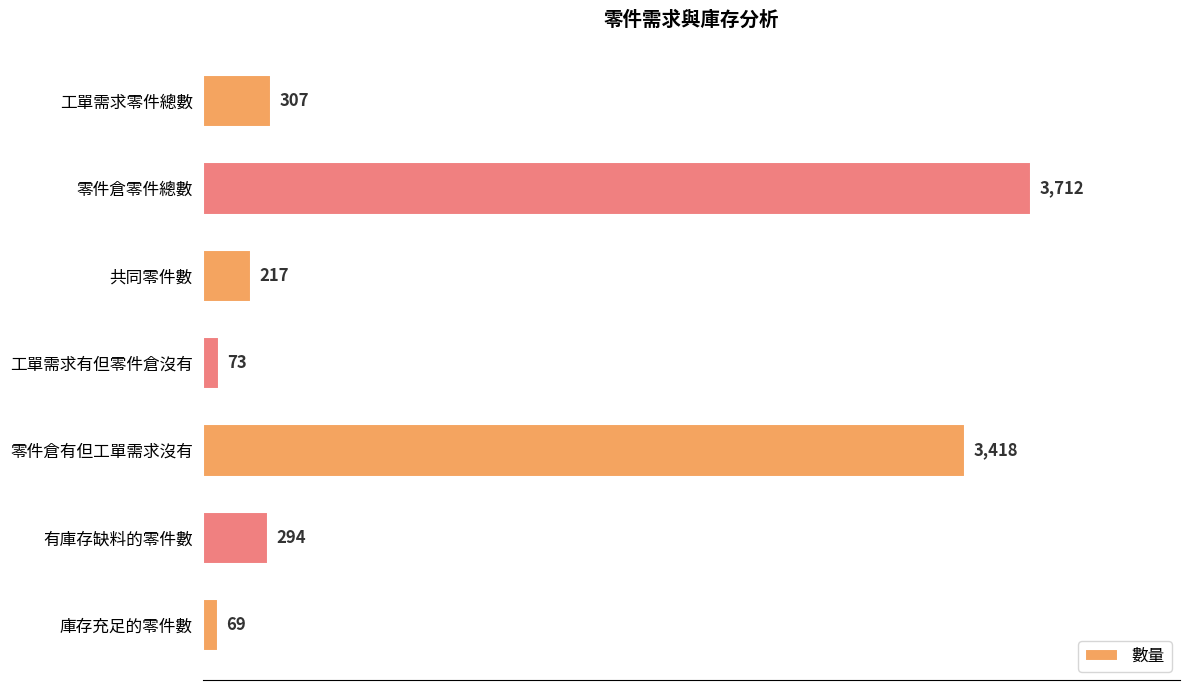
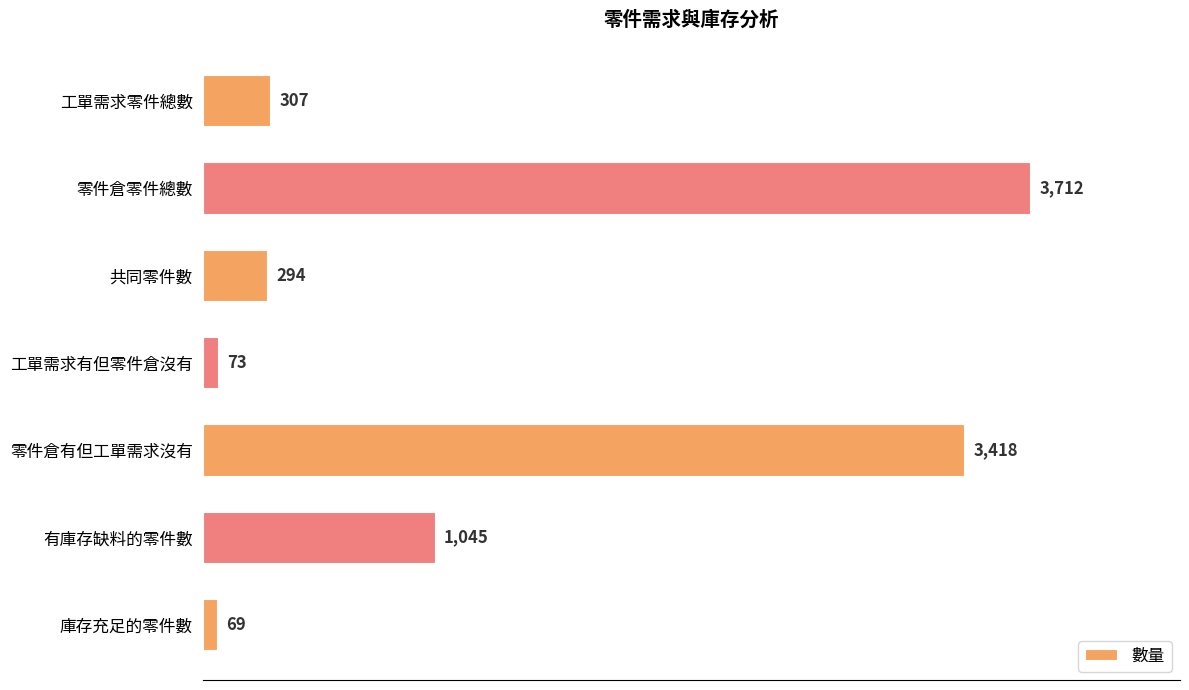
  {
    "工單需求零件總數": "307",
    "零件倉零件總數": "3,712",
-   "共同零件數": "217",
+   "共同零件數": "294",
    "工單需求有但零件倉沒有": "73",
    "零件倉有但工單需求沒有": "3,418",
-   "有庫存缺料的零件數": "294",
+   "有庫存缺料的零件數": "1,045",
    "庫存充足的零件數": "69"
  }
